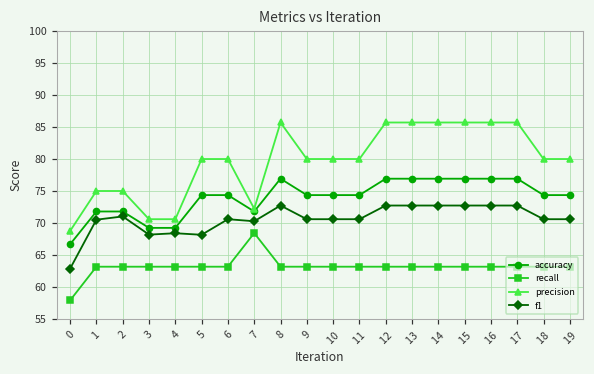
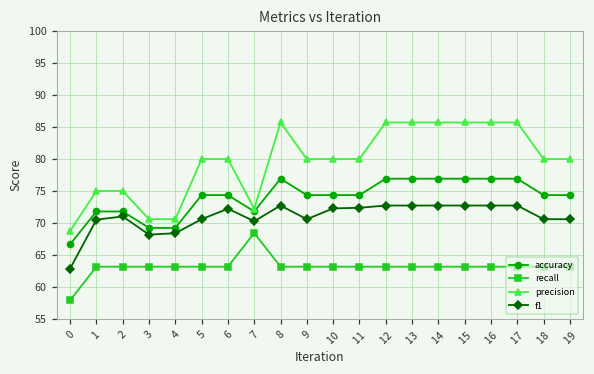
  {
    "f1": {
      "0": 63,
      "1": 71,
      "2": 71,
      "3": 68,
      "4": 68,
-     "5": 68,
-     "6": 71,
+     "5": 71,
+     "6": 72,
      "7": 70,
      "8": 73,
      "9": 71,
-     "10": 71,
-     "11": 71,
+     "10": 72,
+     "11": 72,
      "12": 73,
      "13": 73,
      "14": 73,
      "15": 73,
      "16": 73,
      "17": 73,
      "18": 71,
      "19": 71
    }
  }
